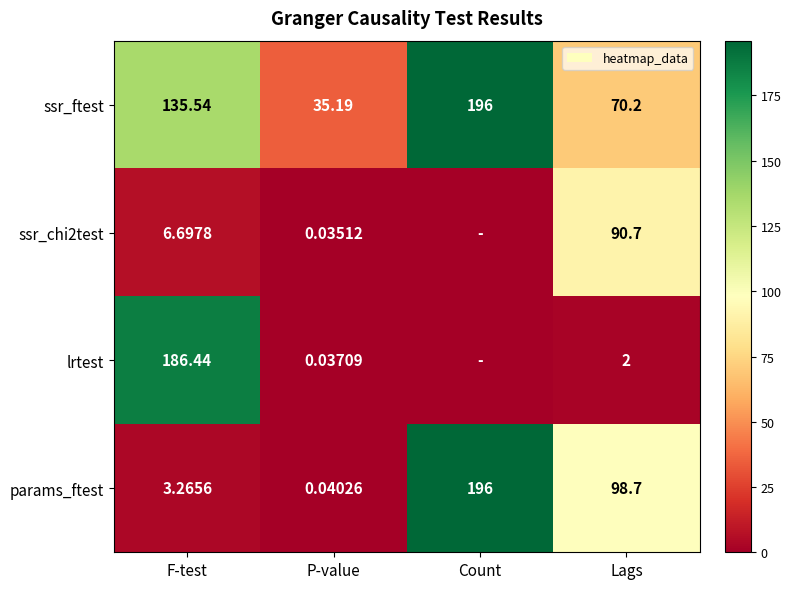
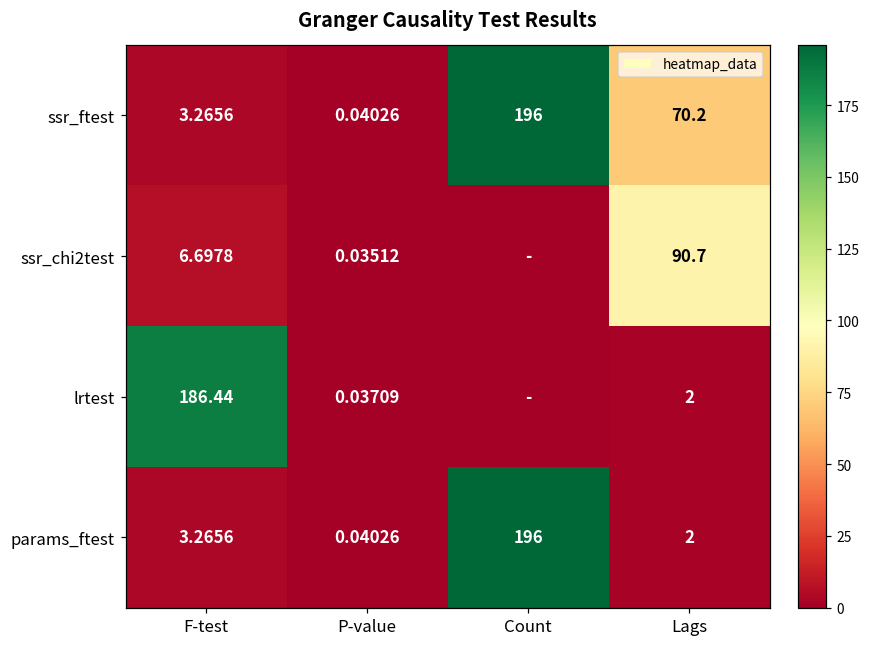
  {
    "ssr_ftest": {
-     "F-test": 135.54,
-     "P-value": 35.19,
+     "F-test": 3.2656,
+     "P-value": 0.04026,
      "Count": 196,
      "Lags": 70.2
    },
    "ssr_chi2test": {
      "F-test": 6.6978,
      "P-value": 0.03512,
      "Lags": 90.7
    },
    "lrtest": {
      "F-test": 186.44,
      "P-value": 0.03709,
      "Lags": 2
    },
    "params_ftest": {
      "F-test": 3.2656,
      "P-value": 0.04026,
      "Count": 196,
-     "Lags": 98.7
+     "Lags": 2
    }
  }
